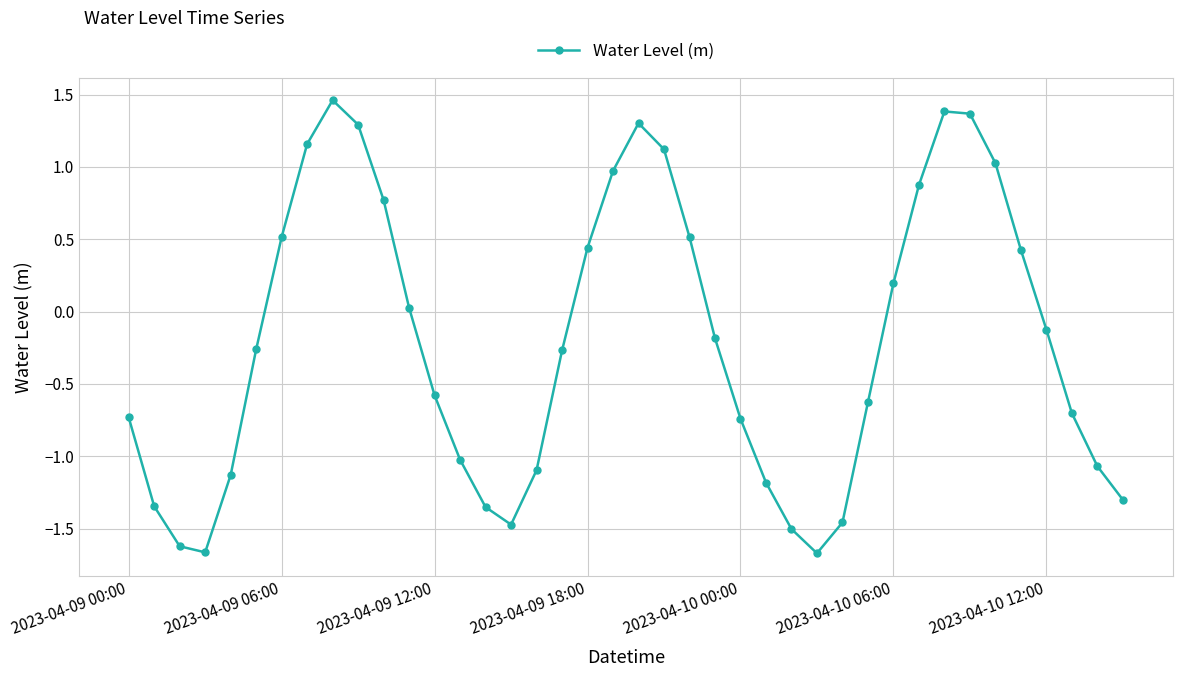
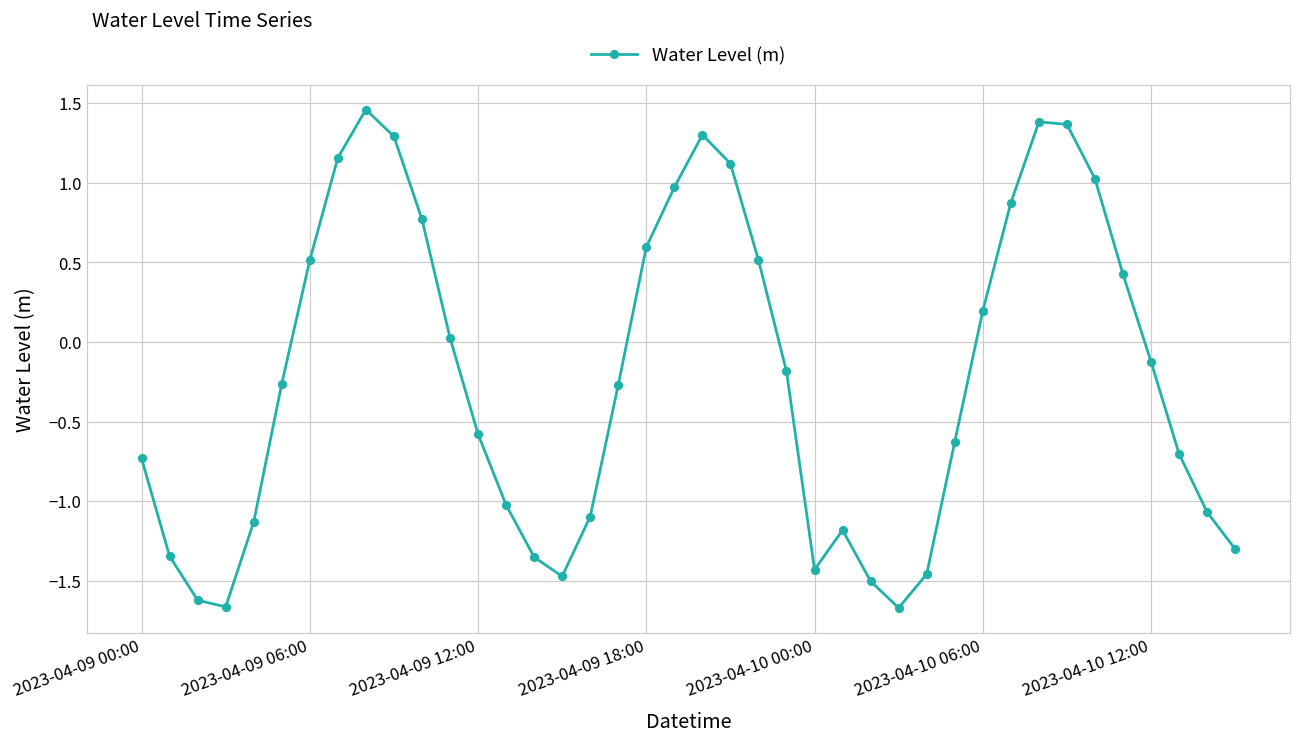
  {
    "2023-04-09 00:00": -0.73,
    "2023-04-09 06:00": 0.51,
    "2023-04-09 12:00": -0.58,
-   "2023-04-09 18:00": 0.44,
-   "2023-04-10 00:00": -0.74,
+   "2023-04-09 18:00": 0.60,
+   "2023-04-10 00:00": -1.43,
    "2023-04-10 06:00": 0.20,
    "2023-04-10 12:00": -0.12
  }
